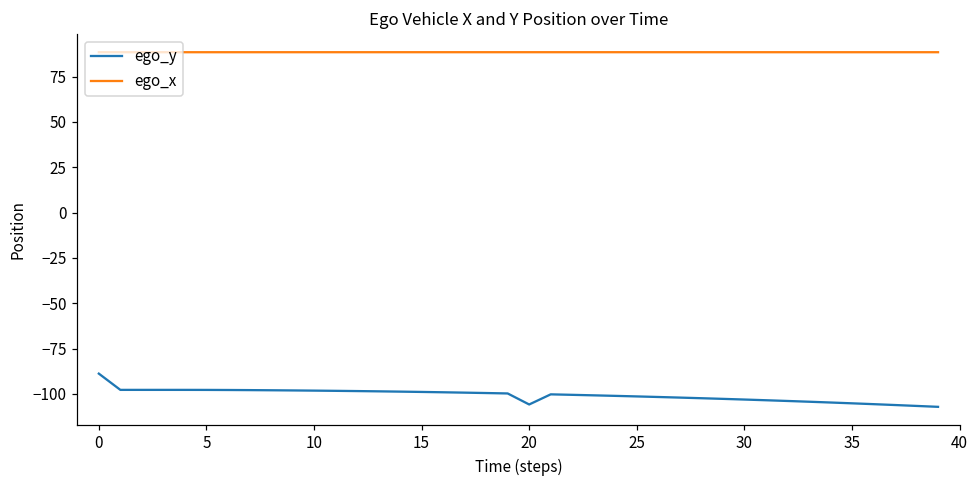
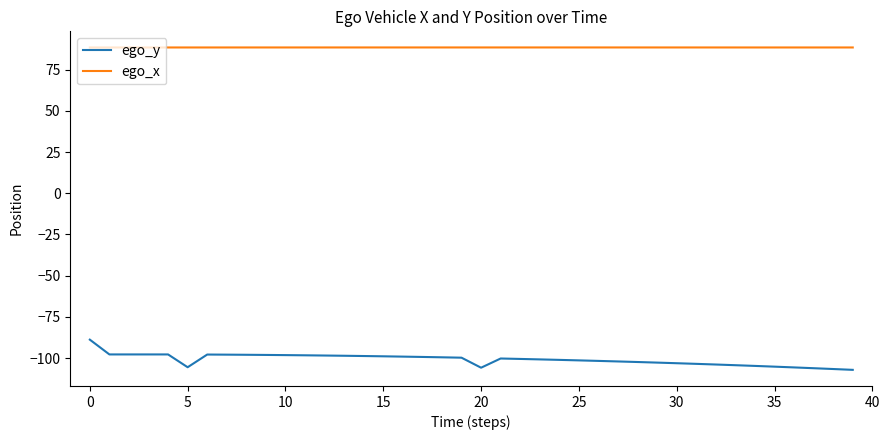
  {
    "ego_y": {
      "0": -89,
-     "5": -98,
+     "5": -106,
      "10": -98,
      "15": -99,
      "20": -106,
      "25": -101,
      "30": -103,
      "35": -105
    },
    "ego_x": {
      "5": 88,
      "10": 88,
      "15": 88,
      "20": 88,
      "25": 88,
      "30": 88,
      "35": 88
    }
  }
